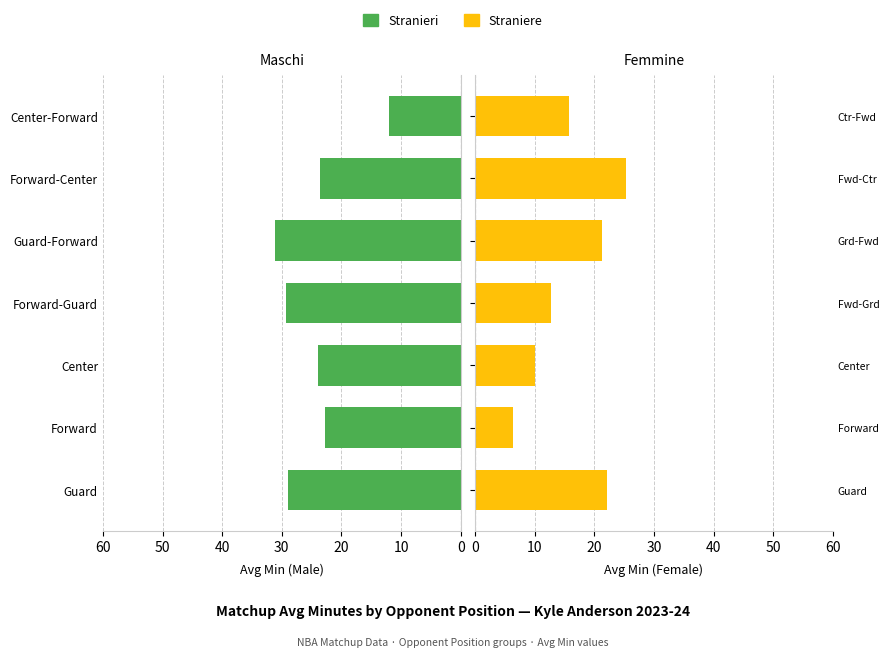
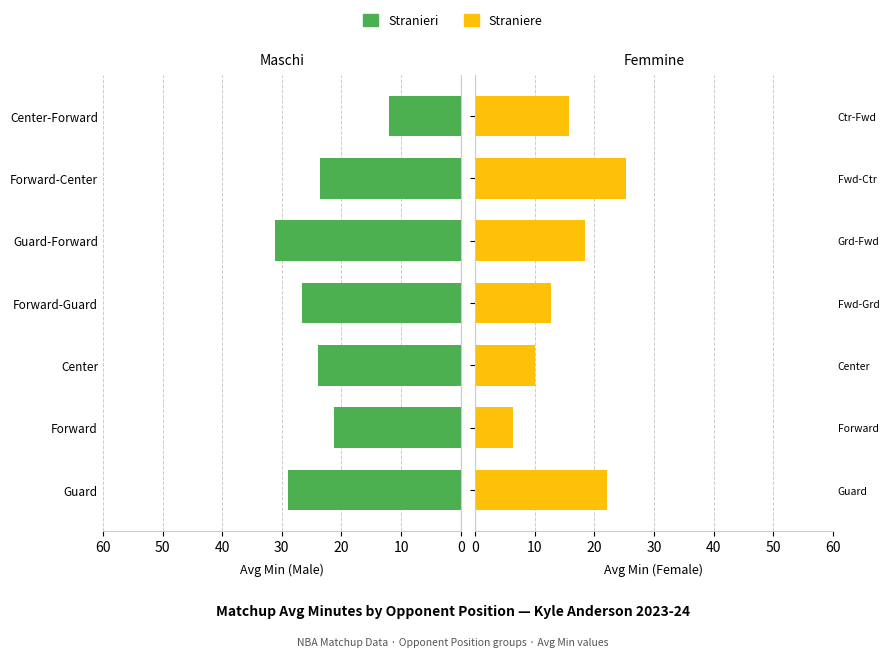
  {
    "Maschi": {
      "Center-Forward": 12,
      "Forward-Center": 24,
      "Guard-Forward": 31,
-     "Forward-Guard": 29,
+     "Forward-Guard": 27,
      "Center": 24,
-     "Forward": 23,
+     "Forward": 21,
      "Guard": 29
    },
    "Femmine": {
      "Ctr-Fwd": 16,
      "Fwd-Ctr": 25,
-     "Grd-Fwd": 21,
+     "Grd-Fwd": 18,
      "Fwd-Grd": 13,
      "Center": 10,
      "Forward": 6,
      "Guard": 22
    }
  }
